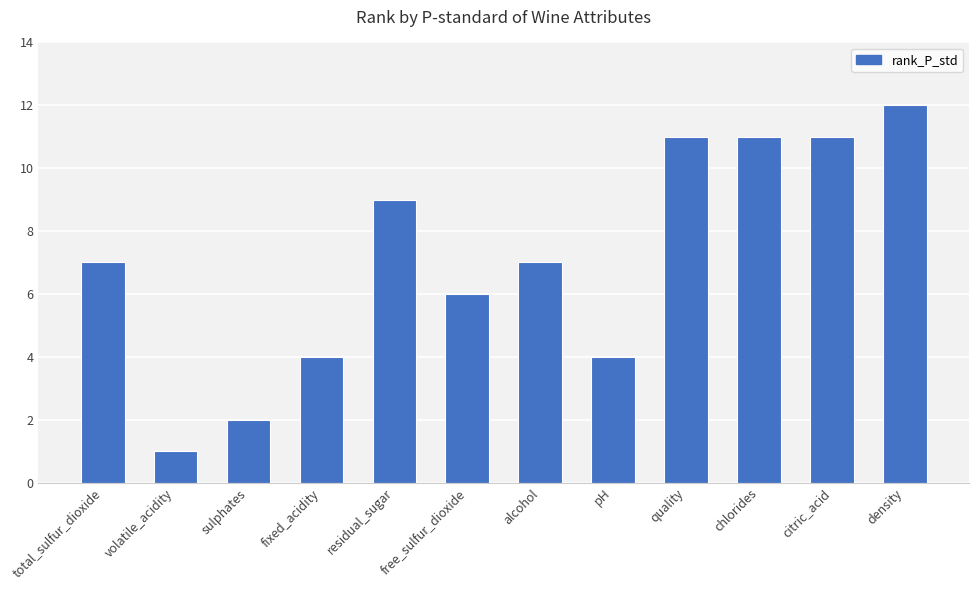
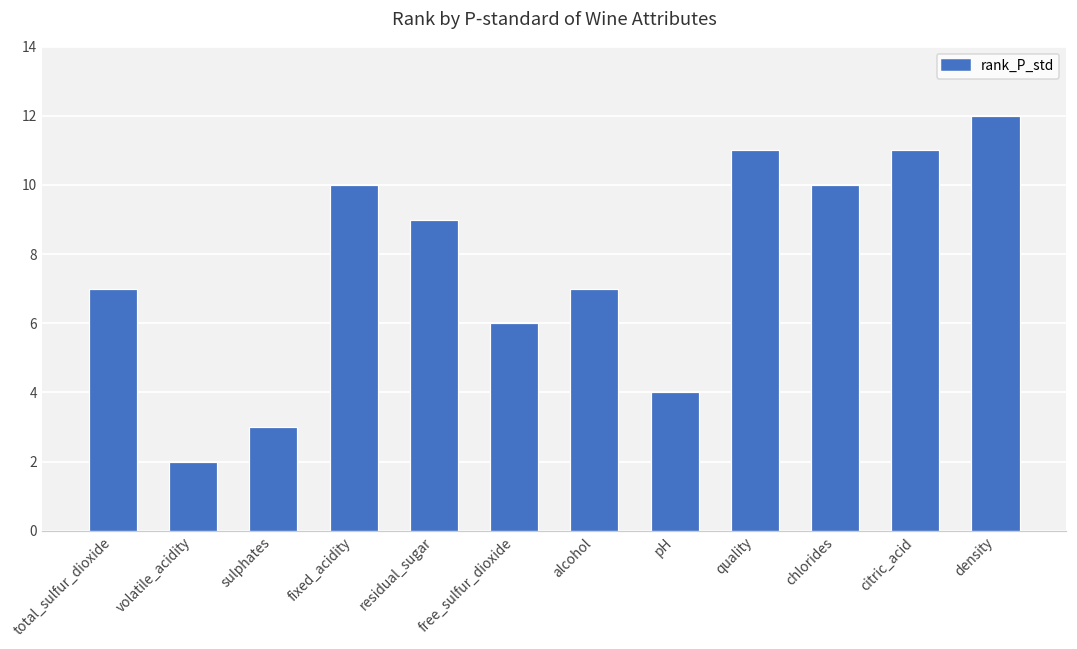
  {
    "total_sulfur_dioxide": 7,
-   "volatile_acidity": 1,
-   "sulphates": 2,
-   "fixed_acidity": 4,
+   "volatile_acidity": 2,
+   "sulphates": 3,
+   "fixed_acidity": 10,
    "residual_sugar": 9,
    "free_sulfur_dioxide": 6,
    "alcohol": 7,
    "pH": 4,
    "quality": 11,
-   "chlorides": 11,
+   "chlorides": 10,
    "citric_acid": 11,
    "density": 12
  }
